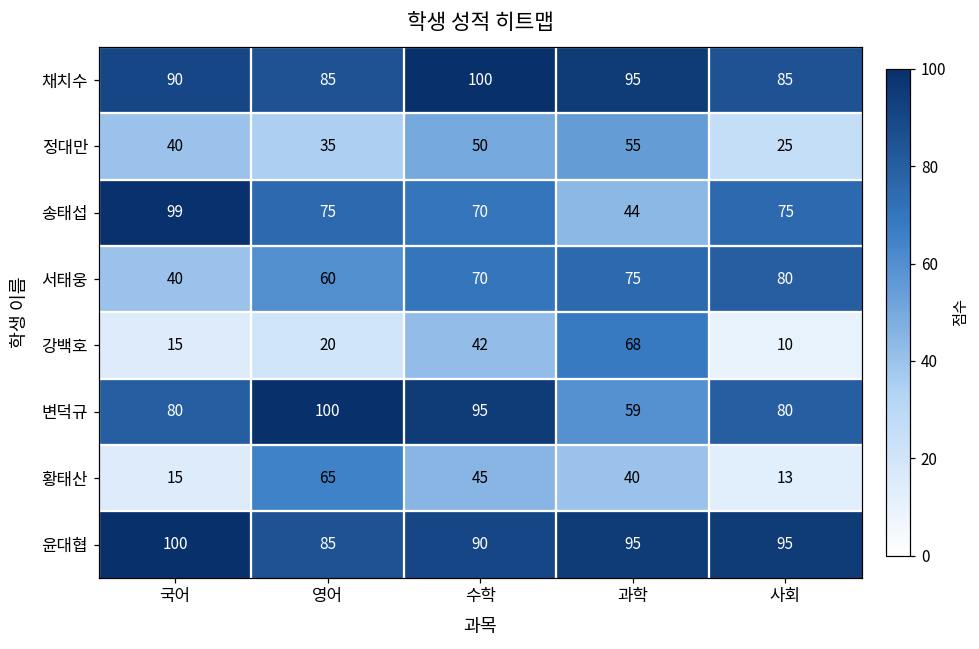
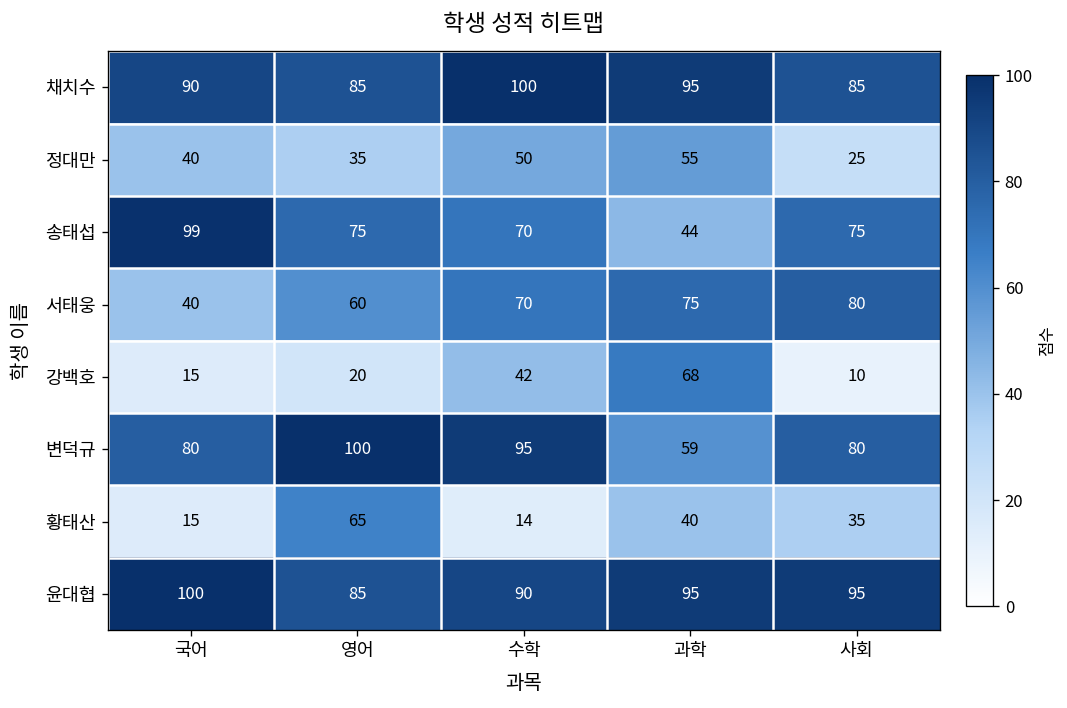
  {
    "채치수": {
      "국어": 90,
      "영어": 85,
      "수학": 100,
      "과학": 95,
      "사회": 85
    },
    "정대만": {
      "국어": 40,
      "영어": 35,
      "수학": 50,
      "과학": 55,
      "사회": 25
    },
    "송태섭": {
      "국어": 99,
      "영어": 75,
      "수학": 70,
      "과학": 44,
      "사회": 75
    },
    "서태웅": {
      "국어": 40,
      "영어": 60,
      "수학": 70,
      "과학": 75,
      "사회": 80
    },
    "강백호": {
      "국어": 15,
      "영어": 20,
      "수학": 42,
      "과학": 68,
      "사회": 10
    },
    "변덕규": {
      "국어": 80,
      "영어": 100,
      "수학": 95,
      "과학": 59,
      "사회": 80
    },
    "황태산": {
      "국어": 15,
      "영어": 65,
-     "수학": 45,
+     "수학": 14,
      "과학": 40,
-     "사회": 13
+     "사회": 35
    },
    "윤대협": {
      "국어": 100,
      "영어": 85,
      "수학": 90,
      "과학": 95,
      "사회": 95
    }
  }
